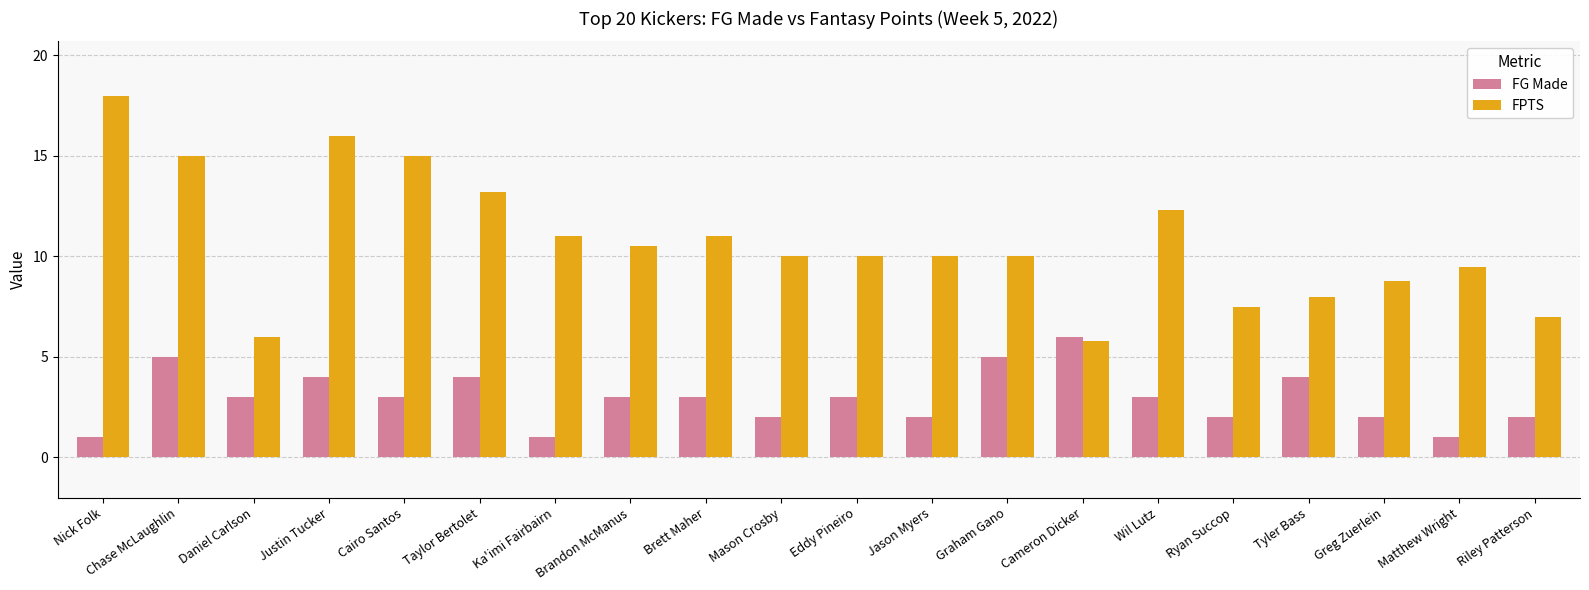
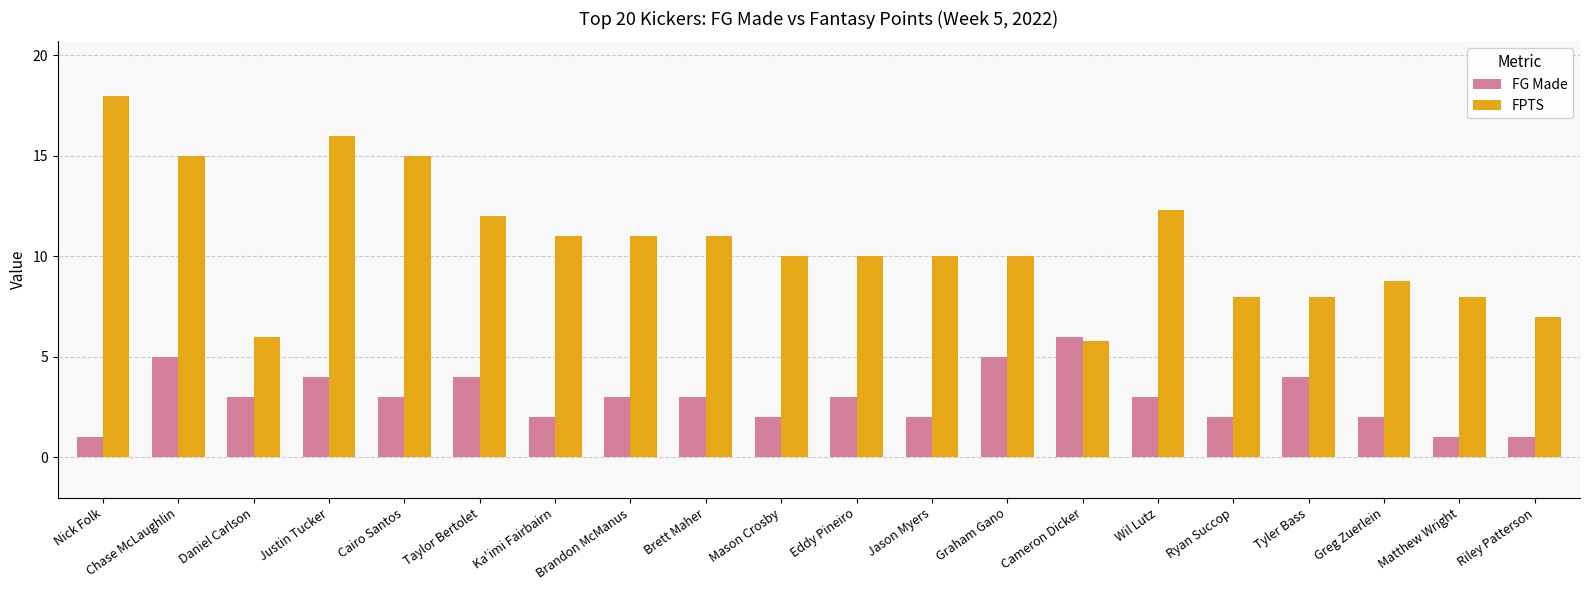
  {
    "FG Made": {
      "Nick Folk": 1,
      "Chase McLaughlin": 5,
      "Daniel Carlson": 3,
      "Justin Tucker": 4,
      "Cairo Santos": 3,
      "Taylor Bertolet": 4,
-     "Ka'imi Fairbairn": 1,
+     "Ka'imi Fairbairn": 2,
      "Brandon McManus": 3,
      "Brett Maher": 3,
      "Mason Crosby": 2,
      "Eddy Pineiro": 3,
      "Jason Myers": 2,
      "Graham Gano": 5,
      "Cameron Dicker": 6,
      "Wil Lutz": 3,
      "Ryan Succop": 2,
      "Tyler Bass": 4,
      "Greg Zuerlein": 2,
      "Matthew Wright": 1,
-     "Riley Patterson": 2
+     "Riley Patterson": 1
    },
    "FPTS": {
      "Nick Folk": 18.0,
      "Chase McLaughlin": 15.0,
      "Daniel Carlson": 6.0,
      "Justin Tucker": 16.0,
      "Cairo Santos": 15.0,
-     "Taylor Bertolet": 13.2,
+     "Taylor Bertolet": 12.0,
      "Ka'imi Fairbairn": 11.0,
-     "Brandon McManus": 10.5,
+     "Brandon McManus": 11.0,
      "Brett Maher": 11.0,
      "Mason Crosby": 10.0,
      "Eddy Pineiro": 10.0,
      "Jason Myers": 10.0,
      "Graham Gano": 10.0,
      "Cameron Dicker": 5.8,
      "Wil Lutz": 12.3,
-     "Ryan Succop": 7.5,
+     "Ryan Succop": 8.0,
      "Tyler Bass": 8.0,
      "Greg Zuerlein": 8.8,
-     "Matthew Wright": 9.5,
+     "Matthew Wright": 8.0,
      "Riley Patterson": 7.0
    }
  }
